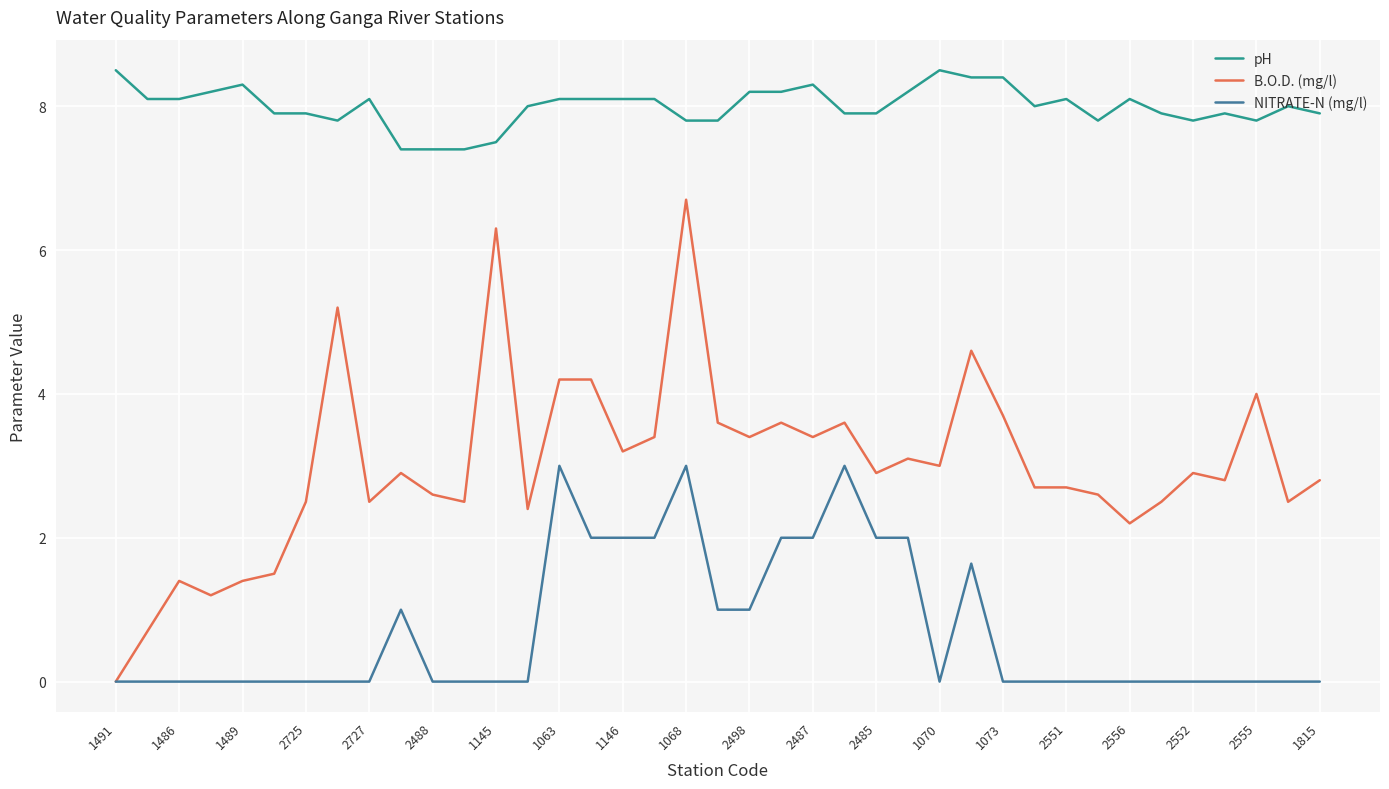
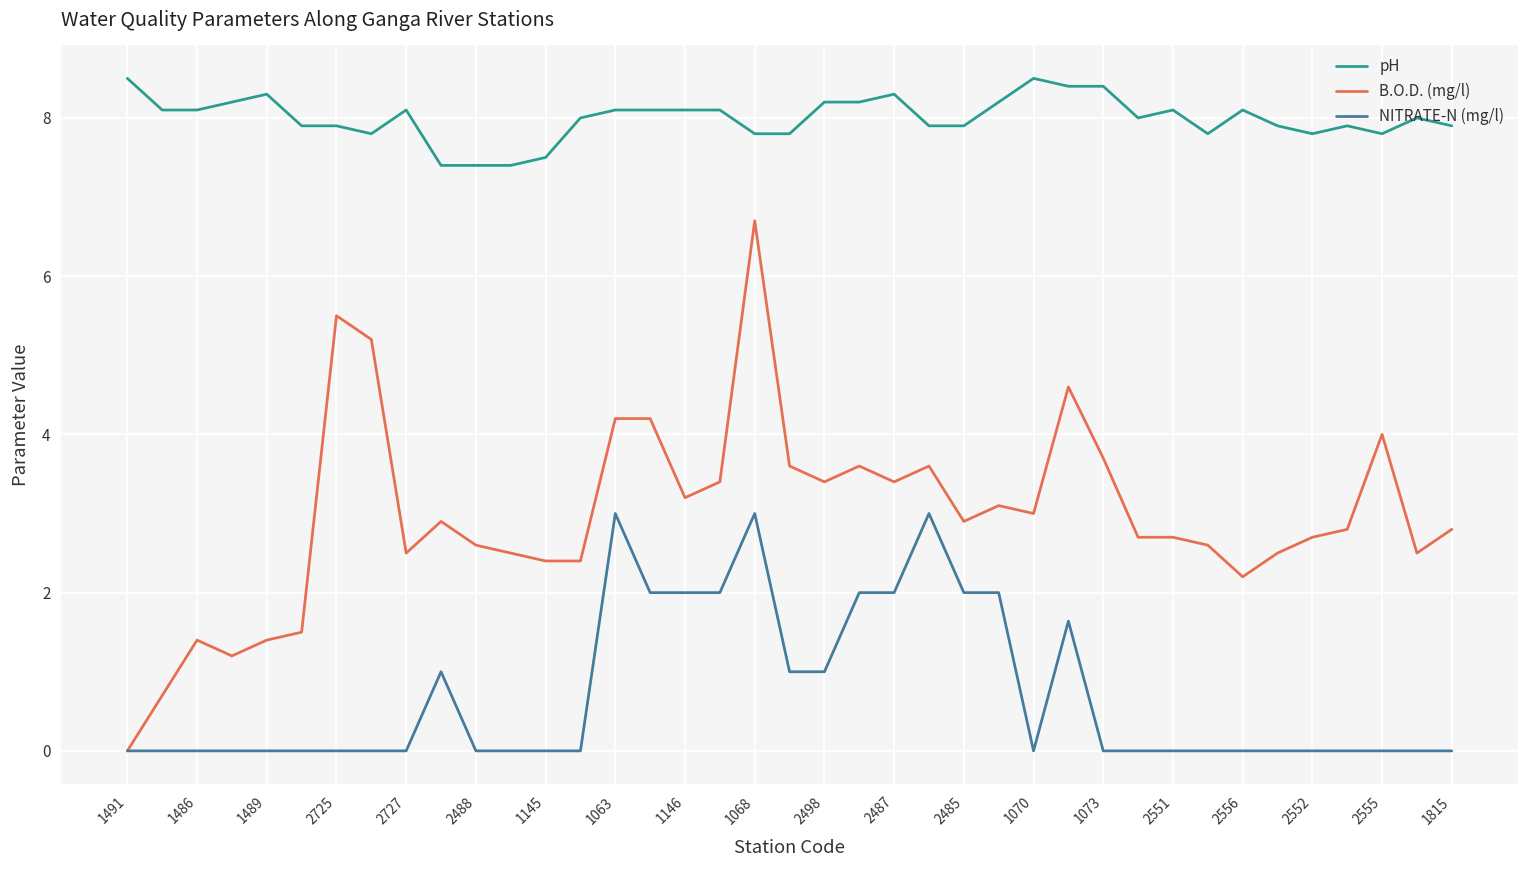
  {
    "B.O.D. (mg/l)": {
      "1486": 1.4,
      "1489": 1.4,
-     "2725": 2.5,
+     "2725": 5.5,
      "2727": 2.5,
      "2488": 2.6,
-     "1145": 6.3,
+     "1145": 2.4,
      "1063": 4.2,
      "1146": 3.2,
      "1068": 6.7,
      "2498": 3.4,
      "2487": 3.4,
      "2485": 2.9,
      "1070": 3.0,
      "1073": 3.7,
      "2551": 2.7,
      "2556": 2.2,
-     "2552": 2.9,
+     "2552": 2.7,
      "2555": 4.0,
      "1815": 2.8
    }
  }
